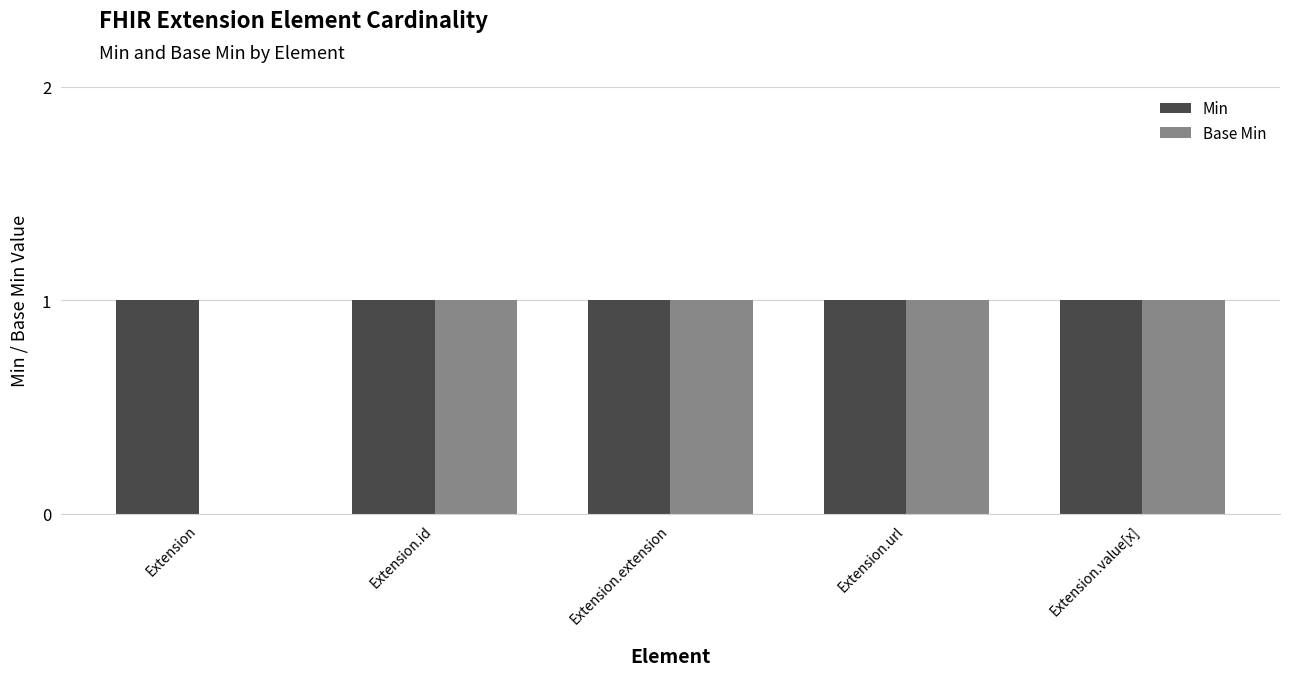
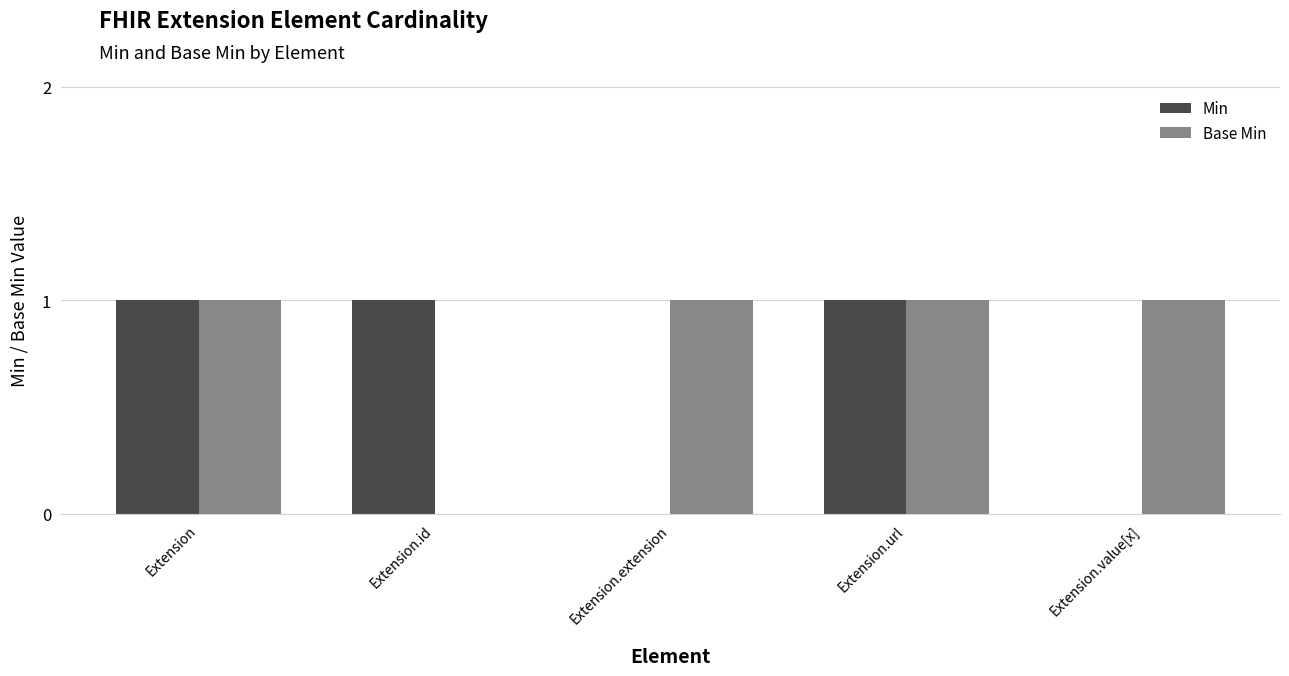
  {
    "Min": {
      "Extension": 1,
      "Extension.id": 1,
-     "Extension.extension": 1,
+     "Extension.extension": 0,
      "Extension.url": 1,
-     "Extension.value[x]": 1
+     "Extension.value[x]": 0
    },
    "Base Min": {
-     "Extension": 0,
-     "Extension.id": 1,
+     "Extension": 1,
+     "Extension.id": 0,
      "Extension.extension": 1,
      "Extension.url": 1,
      "Extension.value[x]": 1
    }
  }
